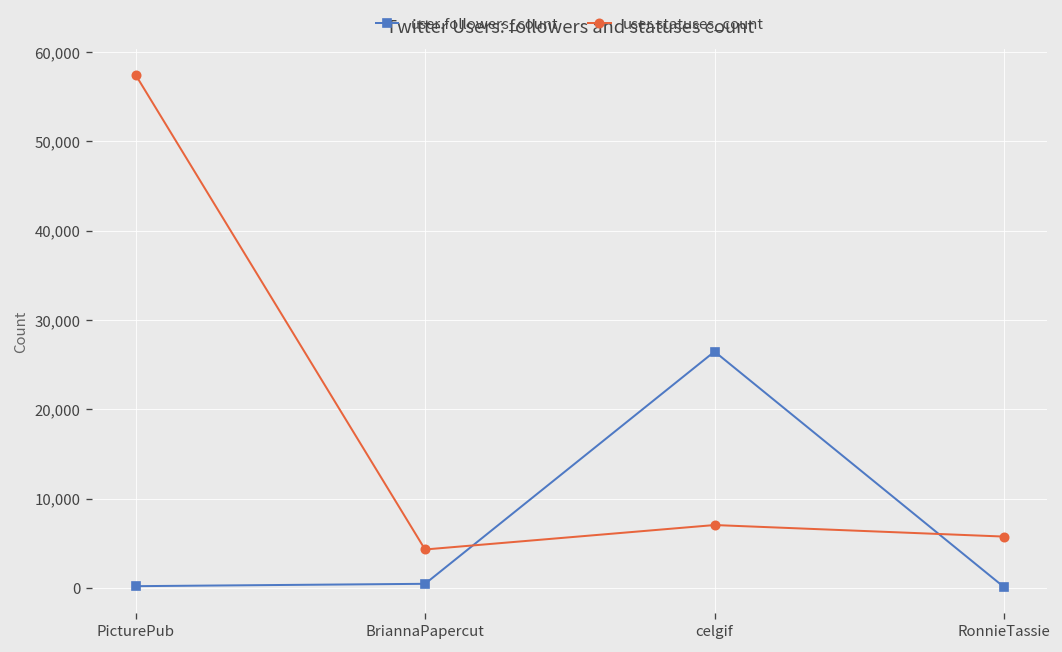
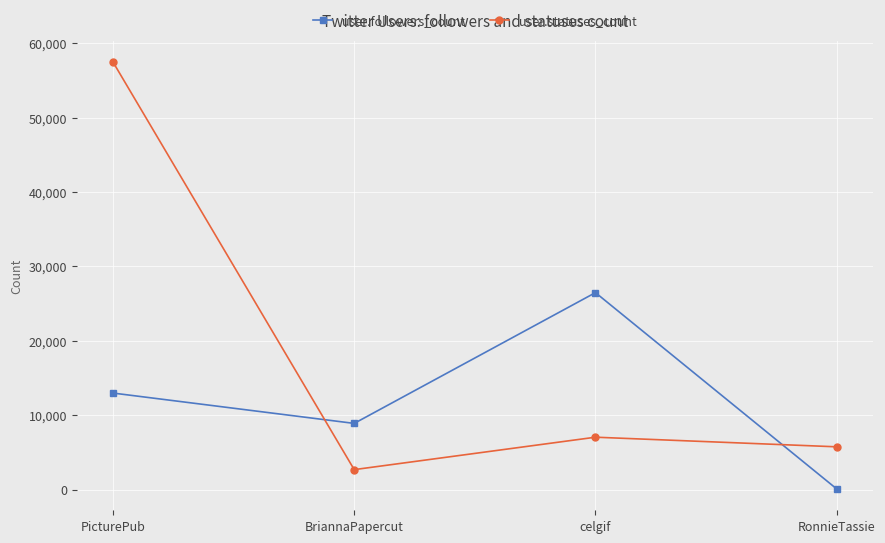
  {
    "user.followers_count": {
-     "PicturePub": "0",
-     "BriannaPapercut": "0",
+     "PicturePub": "13,000",
+     "BriannaPapercut": "9,000",
      "celgif": "26,000",
      "RonnieTassie": "0"
    },
    "user.statuses_count": {
      "PicturePub": "57,000",
-     "BriannaPapercut": "4,000",
+     "BriannaPapercut": "3,000",
      "celgif": "7,000",
      "RonnieTassie": "6,000"
    }
  }
